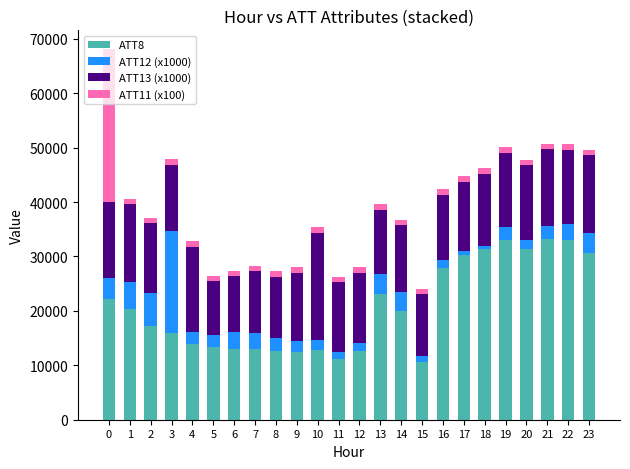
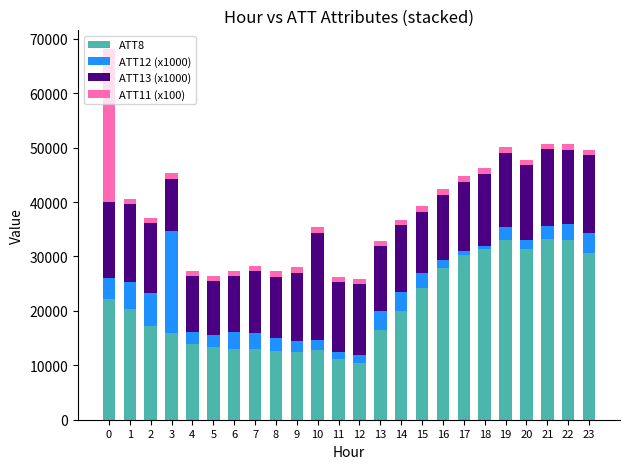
  {
    "ATT8": {
      "0": 22000,
      "1": 20000,
      "2": 17000,
      "3": 16000,
      "4": 14000,
      "5": 13000,
      "6": 13000,
      "7": 13000,
      "8": 13000,
      "9": 12000,
      "10": 13000,
      "11": 11000,
-     "12": 13000,
-     "13": 23000,
+     "12": 10000,
+     "13": 17000,
      "14": 20000,
-     "15": 11000,
+     "15": 24000,
      "16": 28000,
      "17": 30000,
      "18": 31000,
      "19": 33000,
      "20": 31000,
      "21": 33000,
      "22": 33000,
      "23": 31000
    },
    "ATT12 (x1000)": {
      "0": 4000,
      "1": 5000,
      "2": 6000,
      "3": 19000,
      "4": 2000,
      "5": 2000,
      "6": 3000,
      "7": 3000,
      "8": 2000,
      "9": 2000,
      "10": 2000,
      "11": 1000,
      "12": 1000,
      "13": 4000,
      "14": 3000,
-     "15": 1000,
+     "15": 3000,
      "16": 2000,
      "17": 1000,
      "19": 2000,
      "20": 2000,
      "21": 2000,
      "22": 3000,
      "23": 4000
    },
    "ATT13 (x1000)": {
      "0": 14000,
      "1": 14000,
      "2": 13000,
-     "3": 12000,
-     "4": 16000,
+     "3": 10000,
+     "4": 10000,
      "5": 10000,
      "6": 10000,
      "7": 11000,
      "8": 11000,
      "9": 12000,
      "10": 20000,
      "11": 13000,
      "12": 13000,
      "13": 12000,
      "14": 12000,
      "15": 11000,
      "16": 12000,
      "17": 13000,
      "18": 13000,
      "19": 14000,
      "20": 14000,
      "21": 14000,
      "22": 14000,
      "23": 14000
    },
    "ATT11 (x100)": {
      "1": 1000,
      "2": 1000,
      "3": 1000,
      "4": 1000,
      "5": 1000,
      "6": 1000,
      "7": 1000,
      "8": 1000,
      "9": 1000,
      "10": 1000,
      "11": 1000,
      "12": 1000,
      "13": 1000,
      "14": 1000,
      "15": 1000,
      "16": 1000,
      "17": 1000,
      "18": 1000,
      "19": 1000,
      "20": 1000,
      "21": 1000,
      "22": 1000,
      "23": 1000
    }
  }
